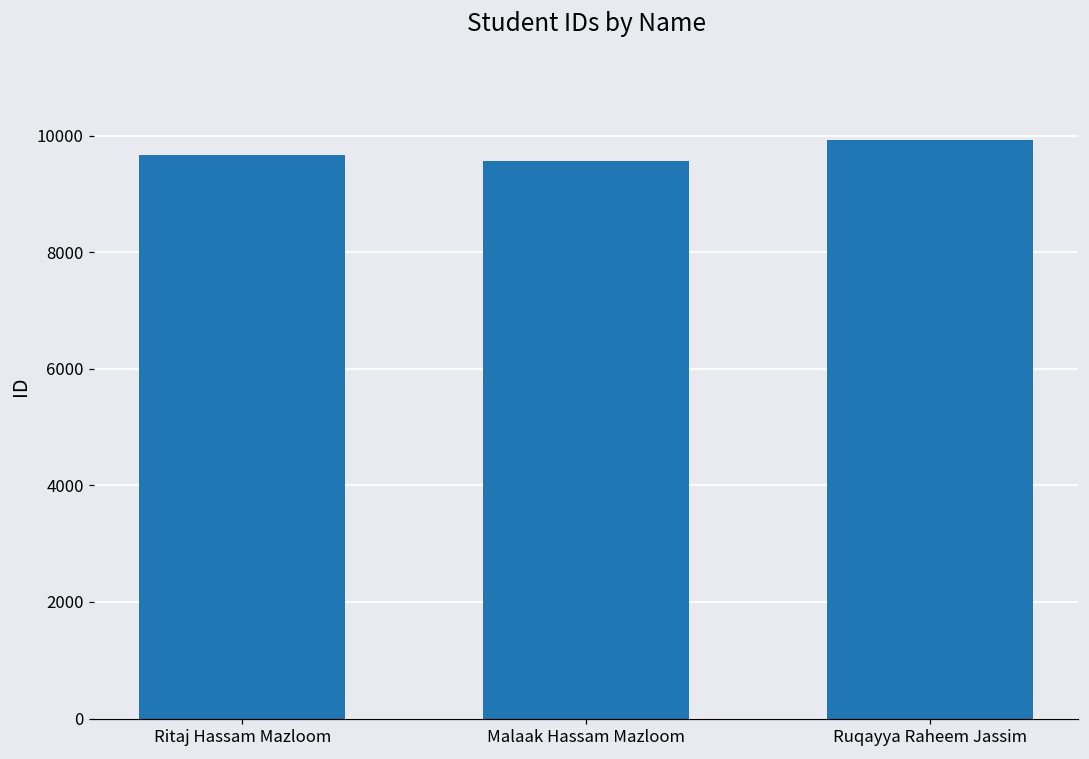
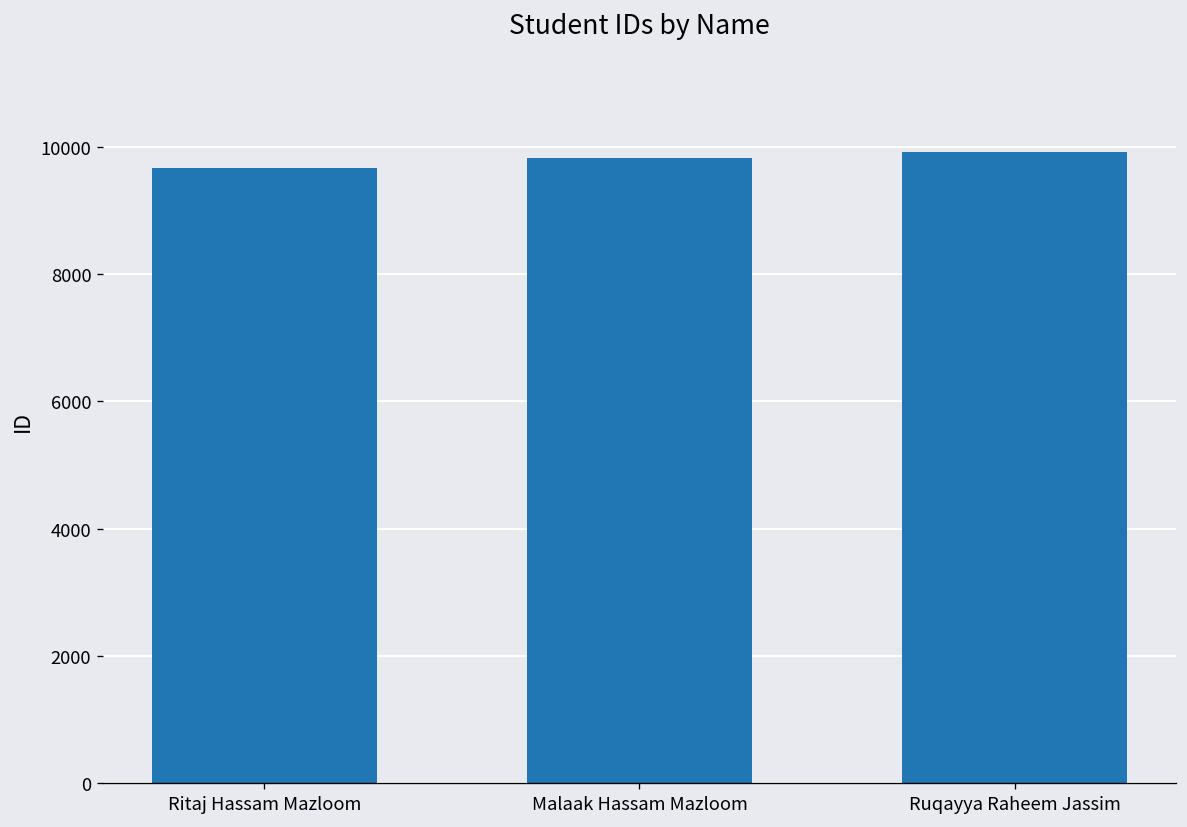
  {
    "Ritaj Hassam Mazloom": 9700,
-   "Malaak Hassam Mazloom": 9600,
+   "Malaak Hassam Mazloom": 9800,
    "Ruqayya Raheem Jassim": 9900
  }
